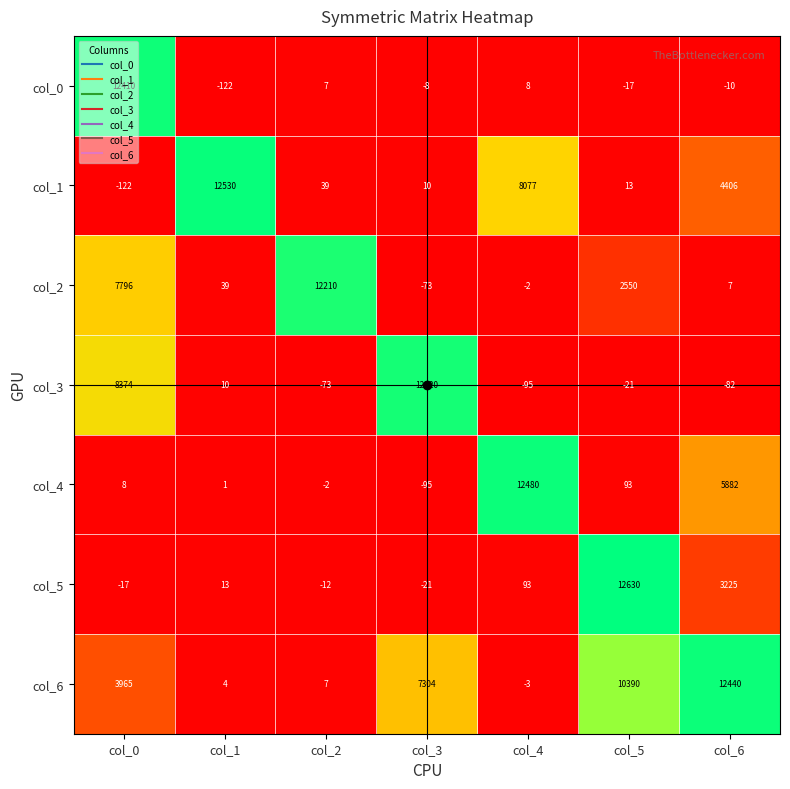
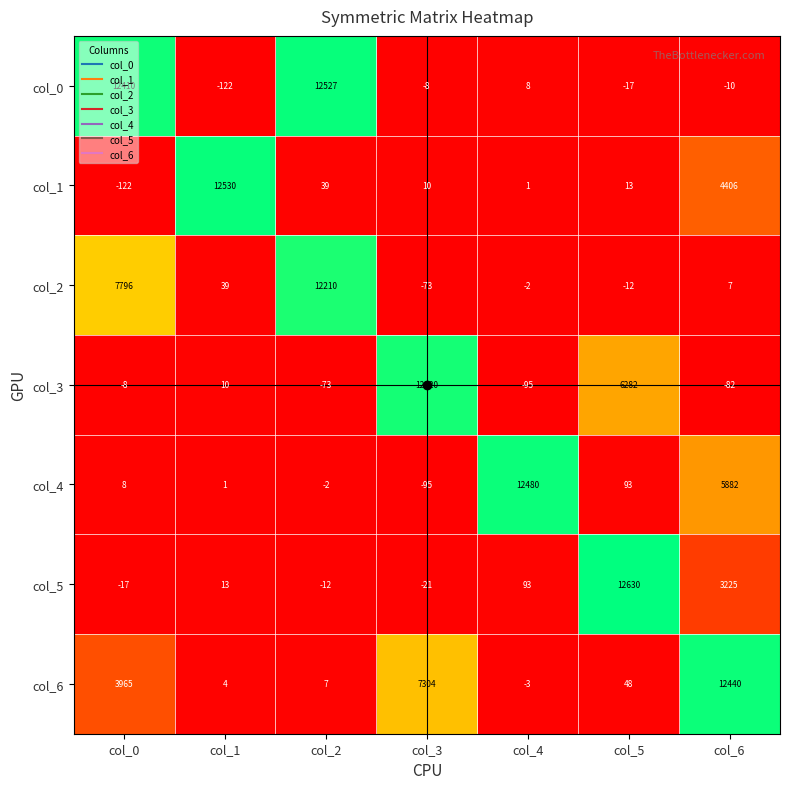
  {
    "col_0": {
      "col_1": -122,
-     "col_2": 7,
+     "col_2": 12527,
      "col_3": -8,
      "col_4": 8,
      "col_5": -17
    },
    "col_1": {
      "col_0": -122,
      "col_1": 12530,
      "col_2": 39,
      "col_3": 10,
-     "col_4": 8077,
+     "col_4": 1,
      "col_5": 13,
      "col_6": 4406
    },
    "col_2": {
      "col_0": 7796,
      "col_1": 39,
      "col_2": 12210,
      "col_3": -73,
      "col_4": -2,
-     "col_5": 2550,
+     "col_5": -12,
      "col_6": 7
    },
    "col_3": {
-     "col_0": 8374,
+     "col_0": -8,
      "col_1": 10,
      "col_2": -73,
      "col_4": -95,
-     "col_5": -21,
+     "col_5": 6282,
      "col_6": -82
    },
    "col_4": {
      "col_0": 8,
      "col_1": 1,
      "col_2": -2,
      "col_3": -95,
      "col_4": 12480,
      "col_5": 93,
      "col_6": 5882
    },
    "col_5": {
      "col_0": -17,
      "col_1": 13,
      "col_2": -12,
      "col_3": -21,
      "col_4": 93,
      "col_5": 12630,
      "col_6": 3225
    },
    "col_6": {
      "col_0": 3965,
      "col_1": 4,
      "col_2": 7,
      "col_3": 7304,
      "col_4": -3,
-     "col_5": 10390,
+     "col_5": 48,
      "col_6": 12440
    }
  }
